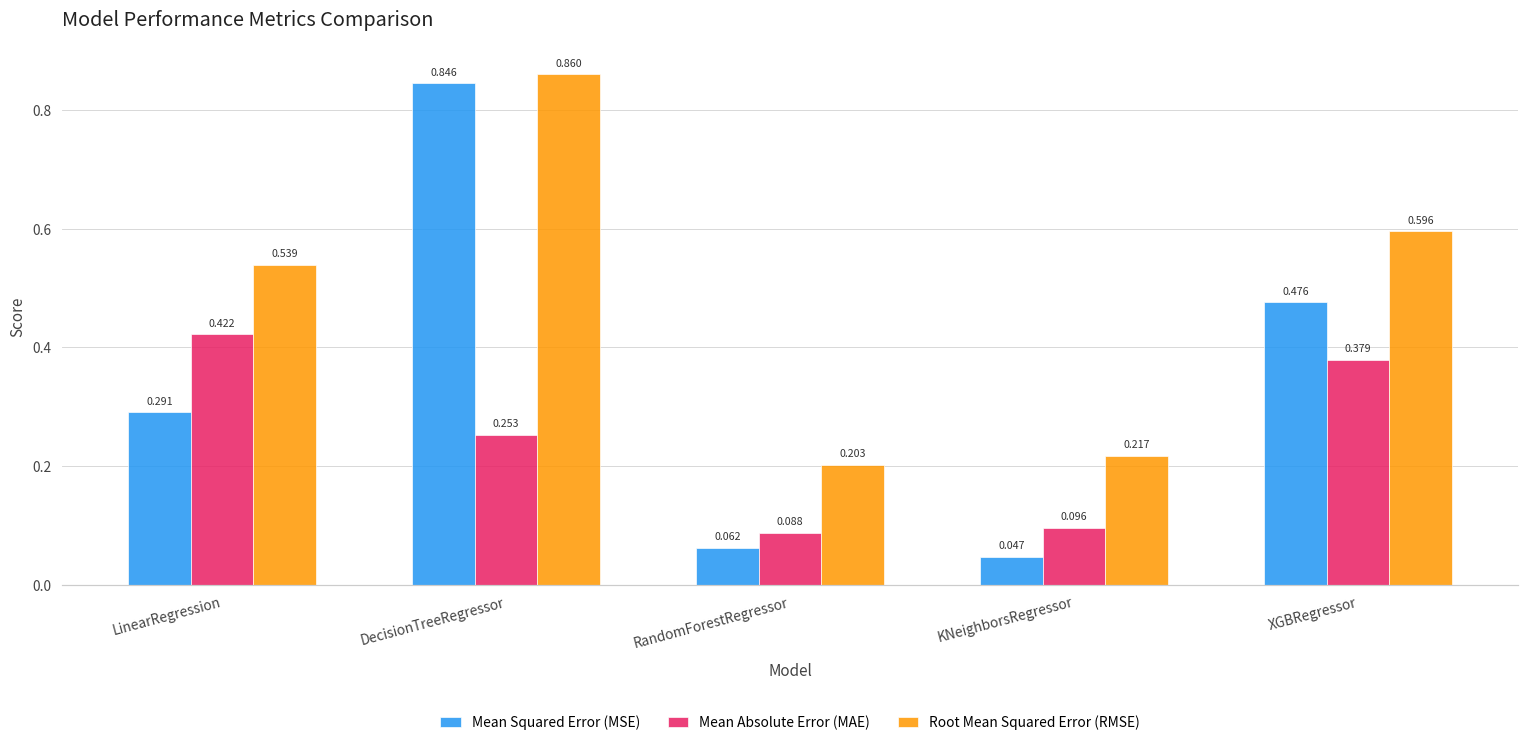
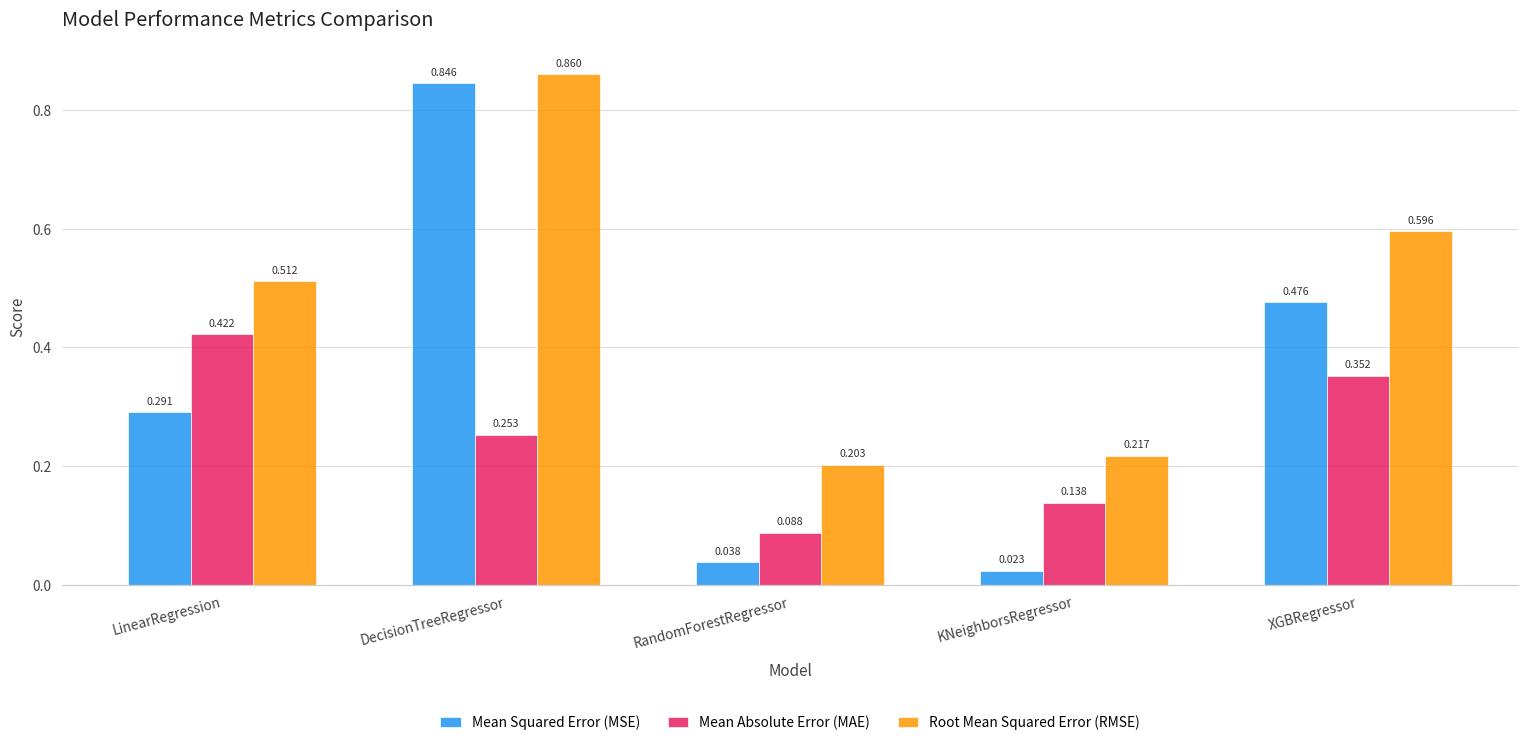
  {
    "Mean Squared Error (MSE)": {
      "LinearRegression": 0.291,
      "DecisionTreeRegressor": 0.846,
-     "RandomForestRegressor": 0.062,
-     "KNeighborsRegressor": 0.047,
+     "RandomForestRegressor": 0.038,
+     "KNeighborsRegressor": 0.023,
      "XGBRegressor": 0.476
    },
    "Mean Absolute Error (MAE)": {
      "LinearRegression": 0.422,
      "DecisionTreeRegressor": 0.253,
      "RandomForestRegressor": 0.088,
-     "KNeighborsRegressor": 0.096,
-     "XGBRegressor": 0.379
+     "KNeighborsRegressor": 0.138,
+     "XGBRegressor": 0.352
    },
    "Root Mean Squared Error (RMSE)": {
-     "LinearRegression": 0.539,
+     "LinearRegression": 0.512,
      "DecisionTreeRegressor": 0.860,
      "RandomForestRegressor": 0.203,
      "KNeighborsRegressor": 0.217,
      "XGBRegressor": 0.596
    }
  }
